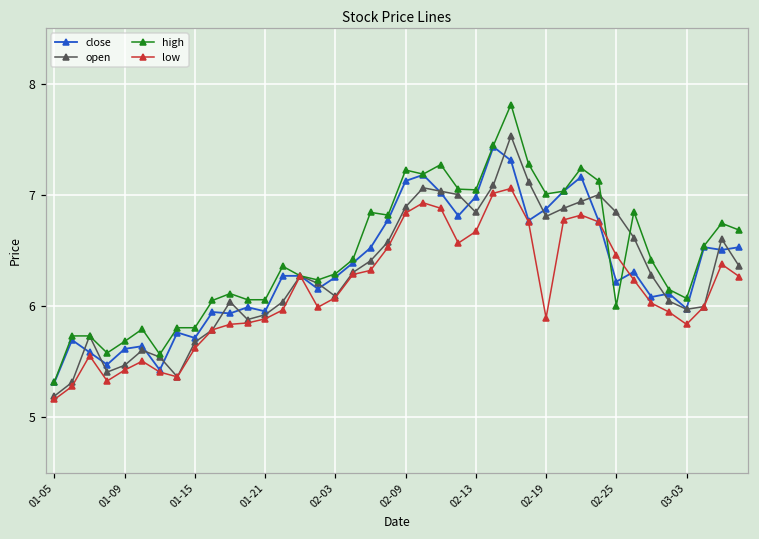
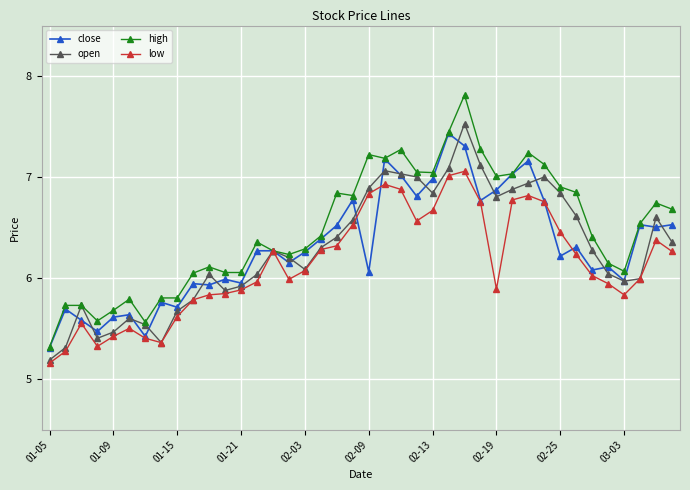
  {
    "close": {
      "01-09": 5.61,
      "01-15": 5.71,
      "01-21": 5.95,
      "02-03": 6.26,
-     "02-09": 7.12,
+     "02-09": 6.06,
      "02-13": 6.98,
      "02-19": 6.87,
      "02-25": 6.22
    },
    "open": {
      "01-05": 5.19,
      "01-09": 5.47,
      "01-15": 5.68,
      "01-21": 5.92,
      "02-09": 6.89,
      "02-13": 6.84,
      "02-19": 6.81,
      "02-25": 6.84
    },
    "high": {
      "01-09": 5.68,
      "01-15": 5.80,
      "01-21": 6.06,
      "02-03": 6.29,
      "02-09": 7.22,
      "02-13": 7.04,
      "02-19": 7.01,
-     "02-25": 6.00,
+     "02-25": 6.90,
      "03-03": 6.07
    },
    "low": {
      "01-05": 5.16,
      "01-09": 5.42,
      "01-15": 5.62,
      "01-21": 5.88,
      "02-09": 6.84,
      "02-13": 6.67,
      "02-19": 5.89,
      "02-25": 6.46,
      "03-03": 5.83
    }
  }
